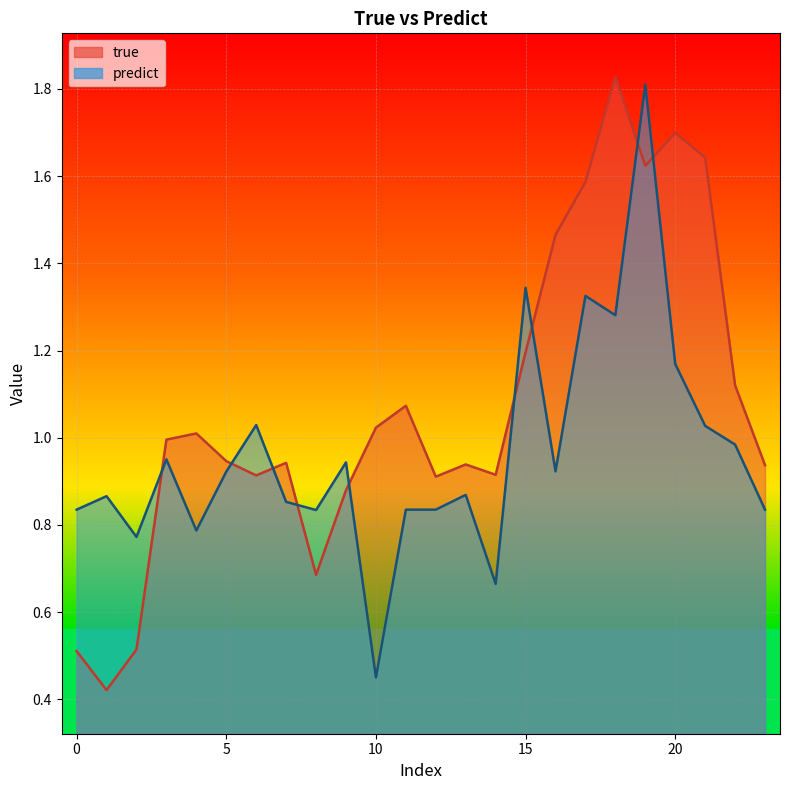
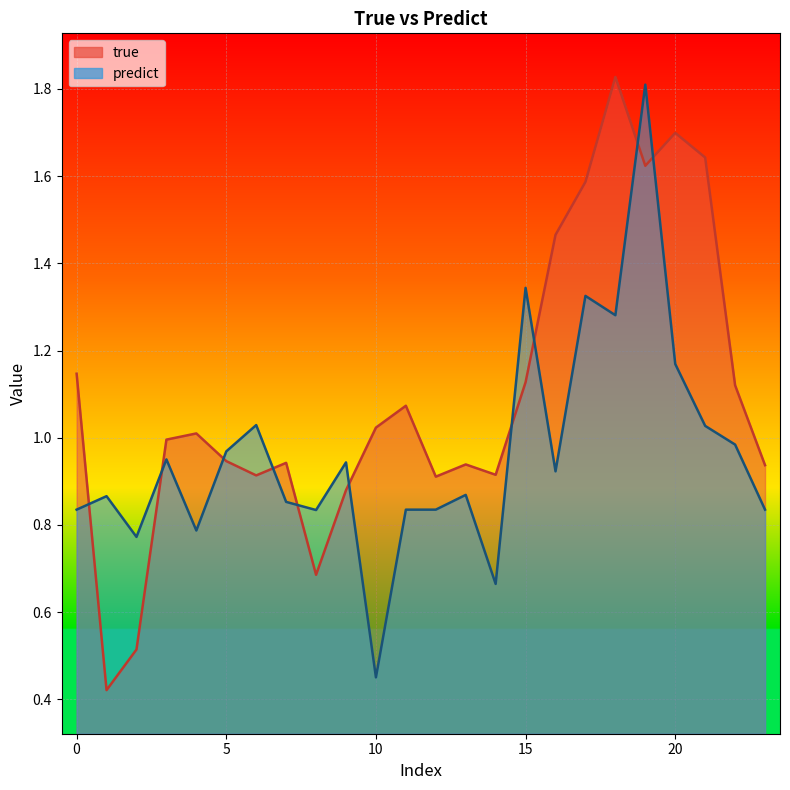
  {
    "true": {
-     "0": 0.51,
+     "0": 1.15,
      "5": 0.95,
      "10": 1.02,
-     "15": 1.20,
+     "15": 1.13,
      "20": 1.70
    },
    "predict": {
      "0": 0.84,
-     "5": 0.92,
+     "5": 0.97,
      "10": 0.45,
      "15": 1.34,
      "20": 1.17
    }
  }
